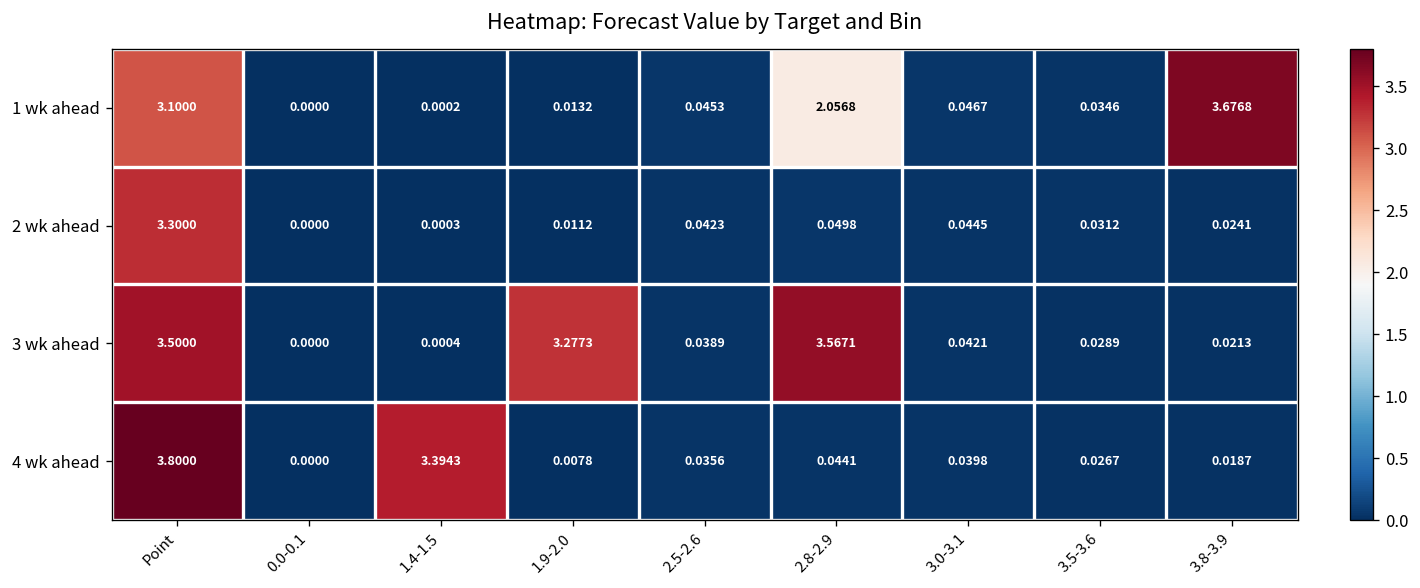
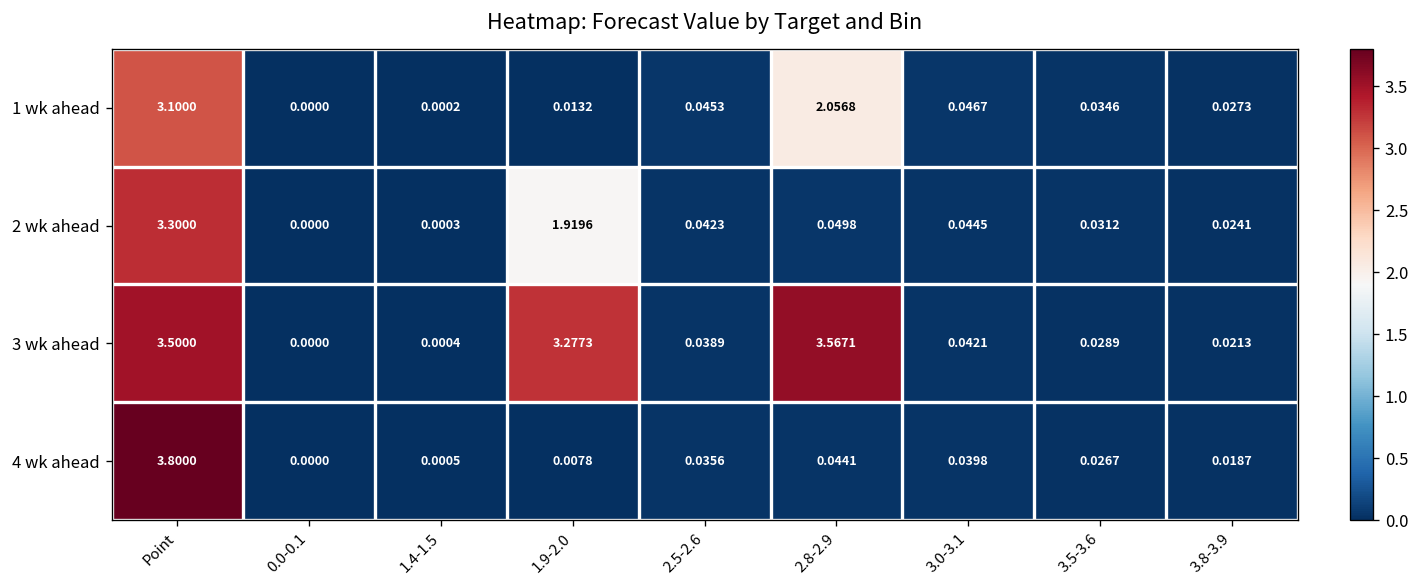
  {
    "1 wk ahead": {
      "Point": 3.1000,
      "0.0-0.1": 0.0000,
      "1.4-1.5": 0.0002,
      "1.9-2.0": 0.0132,
      "2.5-2.6": 0.0453,
      "2.8-2.9": 2.0568,
      "3.0-3.1": 0.0467,
      "3.5-3.6": 0.0346,
-     "3.8-3.9": 3.6768
+     "3.8-3.9": 0.0273
    },
    "2 wk ahead": {
      "Point": 3.3000,
      "0.0-0.1": 0.0000,
      "1.4-1.5": 0.0003,
-     "1.9-2.0": 0.0112,
+     "1.9-2.0": 1.9196,
      "2.5-2.6": 0.0423,
      "2.8-2.9": 0.0498,
      "3.0-3.1": 0.0445,
      "3.5-3.6": 0.0312,
      "3.8-3.9": 0.0241
    },
    "3 wk ahead": {
      "Point": 3.5000,
      "0.0-0.1": 0.0000,
      "1.4-1.5": 0.0004,
      "1.9-2.0": 3.2773,
      "2.5-2.6": 0.0389,
      "2.8-2.9": 3.5671,
      "3.0-3.1": 0.0421,
      "3.5-3.6": 0.0289,
      "3.8-3.9": 0.0213
    },
    "4 wk ahead": {
      "Point": 3.8000,
      "0.0-0.1": 0.0000,
-     "1.4-1.5": 3.3943,
+     "1.4-1.5": 0.0005,
      "1.9-2.0": 0.0078,
      "2.5-2.6": 0.0356,
      "2.8-2.9": 0.0441,
      "3.0-3.1": 0.0398,
      "3.5-3.6": 0.0267,
      "3.8-3.9": 0.0187
    }
  }
